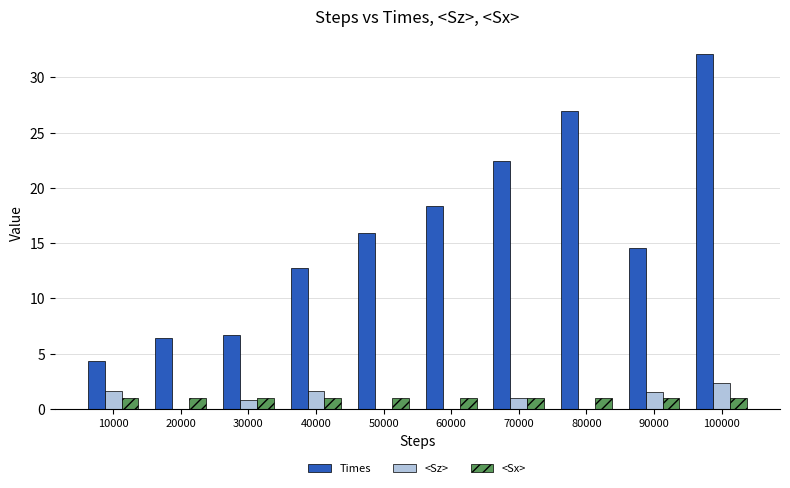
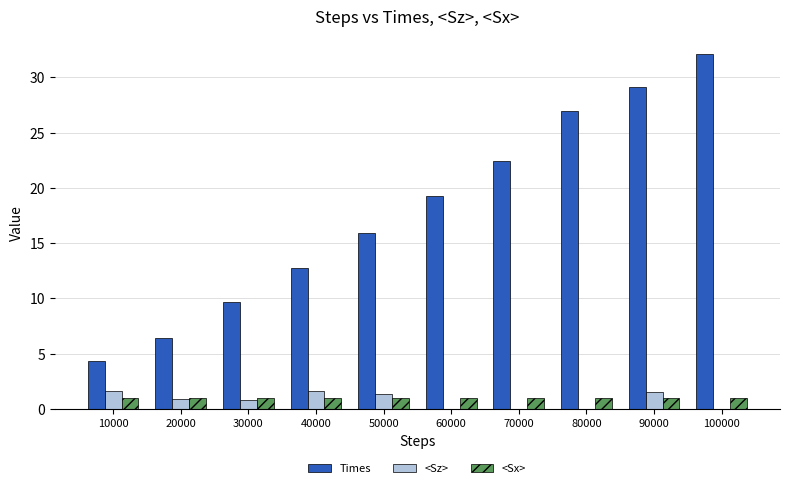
  {
    "Times": {
      "10000": 4.3,
      "20000": 6.4,
-     "30000": 6.7,
+     "30000": 9.6,
      "40000": 12.8,
      "50000": 15.9,
-     "60000": 18.3,
+     "60000": 19.3,
      "70000": 22.4,
      "80000": 26.9,
-     "90000": 14.6,
+     "90000": 29.1,
      "100000": 32.1
    },
    "<Sz>": {
      "10000": 1.6,
-     "20000": 0.0,
+     "20000": 0.9,
      "30000": 0.8,
      "40000": 1.6,
-     "50000": 0.0,
+     "50000": 1.3,
      "60000": 0.0,
-     "70000": 1.0,
+     "70000": 0.0,
      "80000": 0.0,
      "90000": 1.5,
-     "100000": 2.3
+     "100000": 0.0
    },
    "<Sx>": {
      "10000": 1.0,
      "20000": 1.0,
      "30000": 1.0,
      "40000": 1.0,
      "50000": 1.0,
      "60000": 1.0,
      "70000": 1.0,
      "80000": 1.0,
      "90000": 1.0,
      "100000": 1.0
    }
  }
